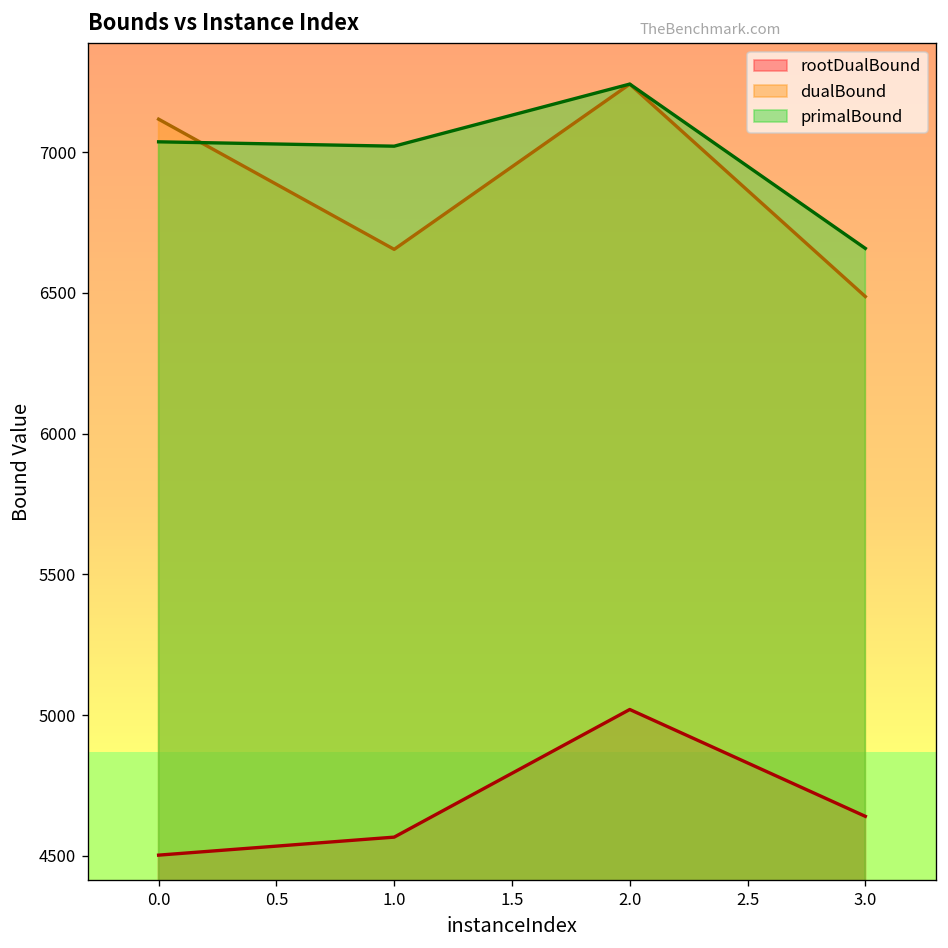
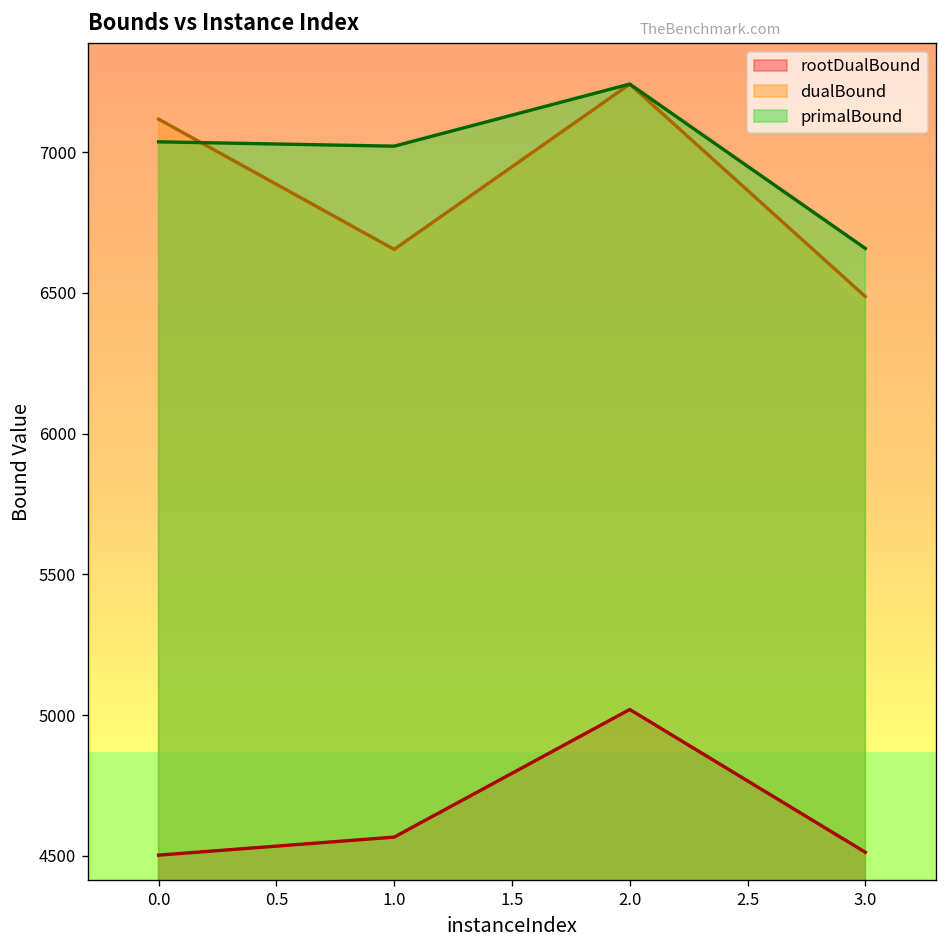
  {
    "rootDualBound": {
      "0.0": 4500,
      "1.0": 4570,
      "2.0": 5020,
-     "3.0": 4640
+     "3.0": 4510
    },
    "dualBound": {
      "0.0": 7120,
      "1.0": 6660,
      "3.0": 6490
    },
    "primalBound": {
      "0.0": 7040,
      "1.0": 7020,
      "3.0": 6660
    }
  }
